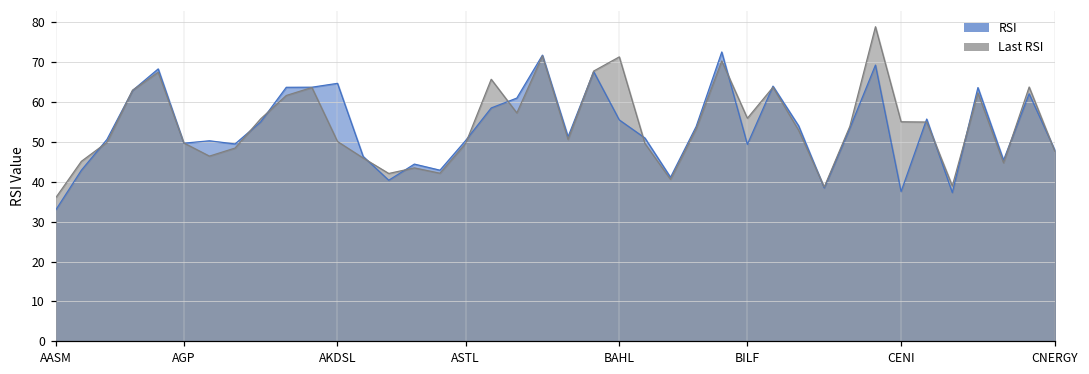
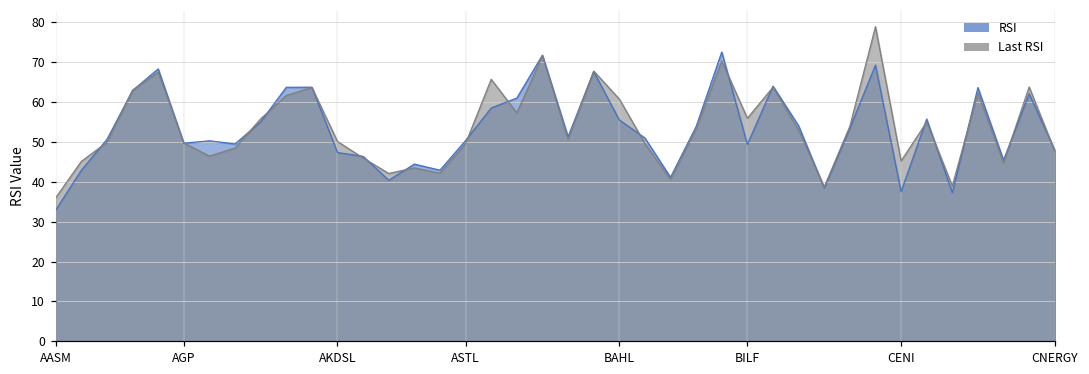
  {
    "RSI": {
      "AASM": 33,
-     "AKDSL": 65,
+     "AKDSL": 47,
      "ASTL": 50,
      "BAHL": 55,
      "BILF": 49,
      "CENI": 38
    },
    "Last RSI": {
      "AASM": 36,
      "AKDSL": 50,
      "ASTL": 50,
-     "BAHL": 71,
+     "BAHL": 61,
      "BILF": 56,
-     "CENI": 55
+     "CENI": 45
    }
  }
